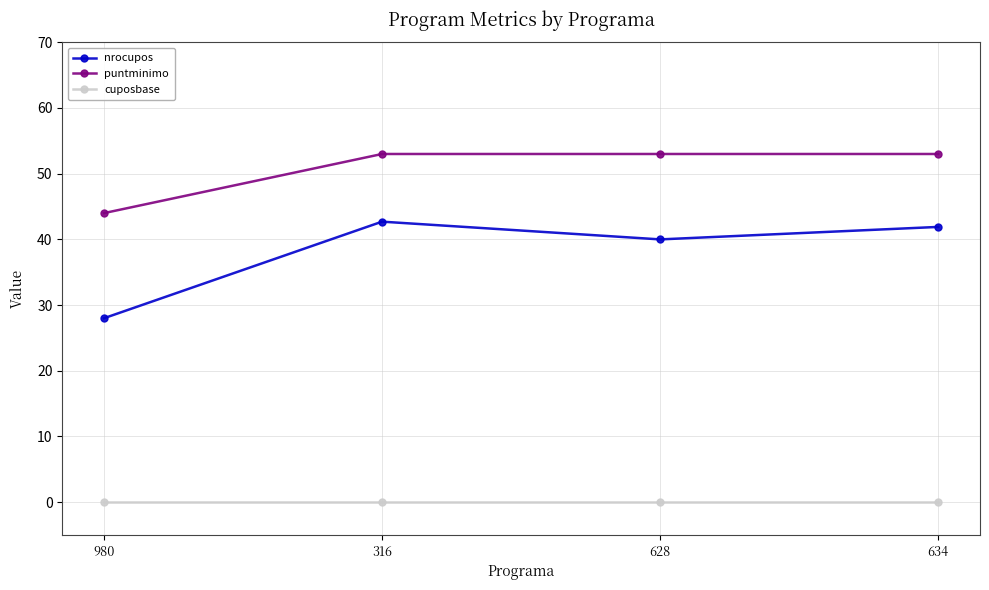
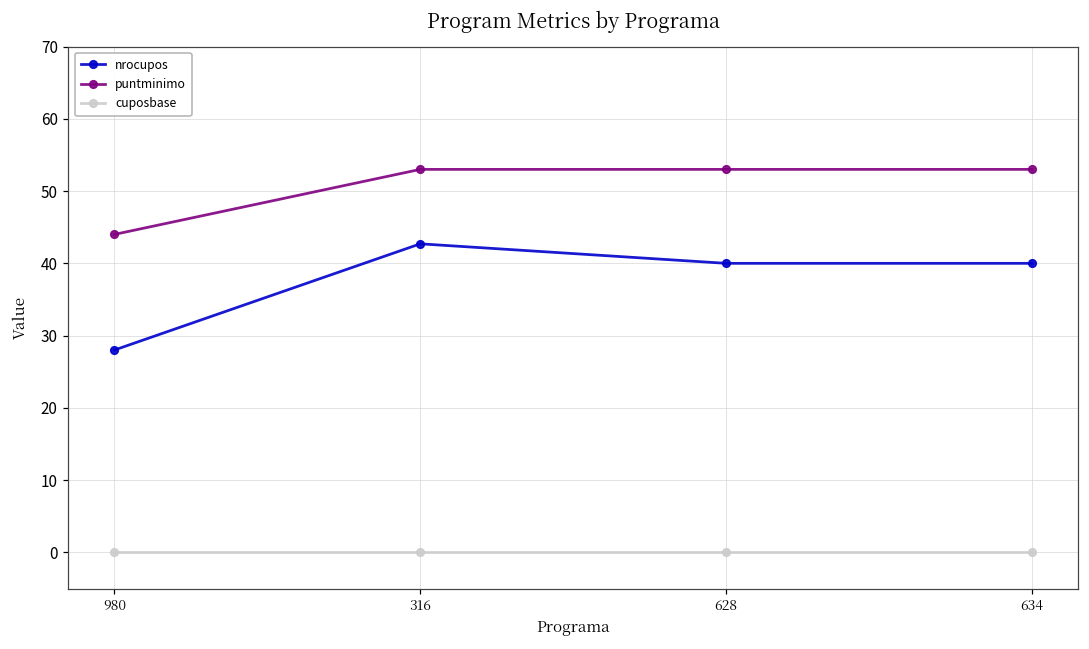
  {
    "nrocupos": {
      "980": 28,
      "316": 43,
      "628": 40,
-     "634": 42
+     "634": 40
    },
    "puntminimo": {
      "980": 44,
      "316": 53,
      "628": 53,
      "634": 53
    },
    "cuposbase": {
      "980": 0,
      "316": 0,
      "628": 0,
      "634": 0
    }
  }
